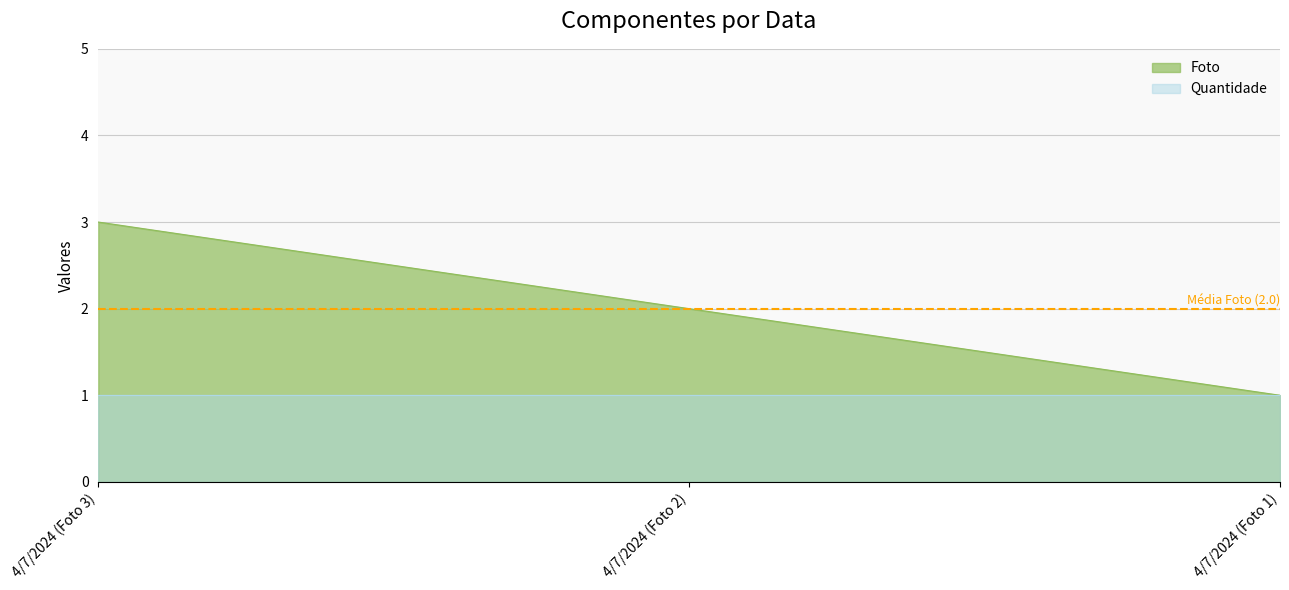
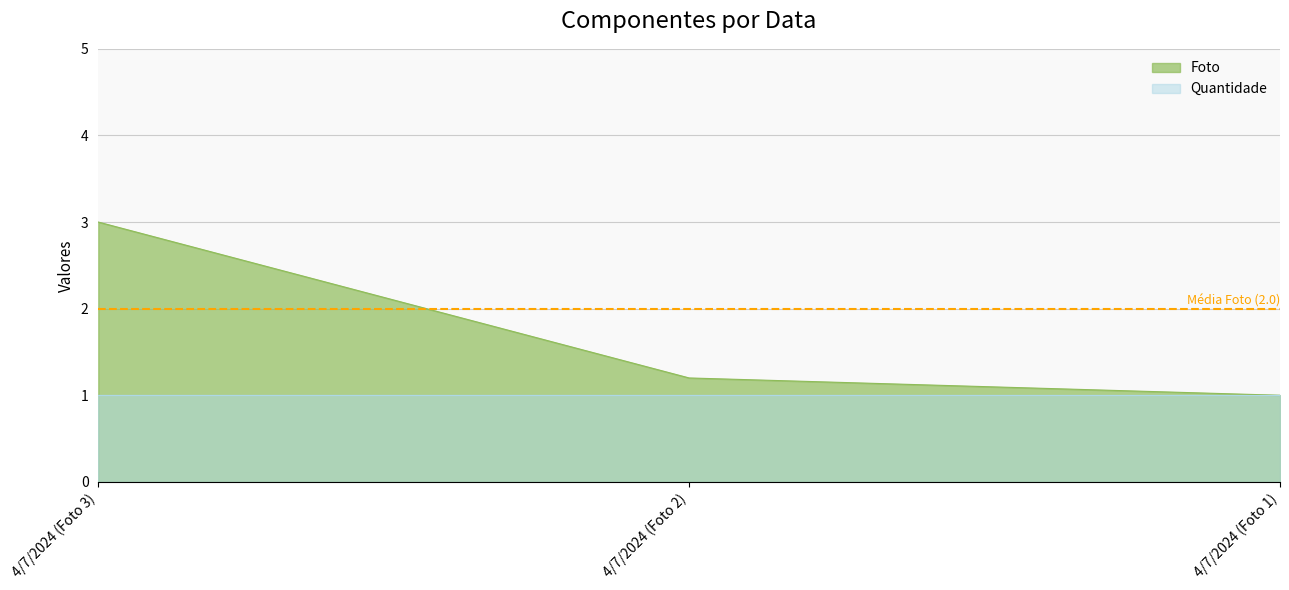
  {
    "Foto": {
      "4/7/2024 (Foto 3)": 3.0,
-     "4/7/2024 (Foto 2)": 2.0
+     "4/7/2024 (Foto 2)": 1.2
    },
    "Quantidade": {
      "4/7/2024 (Foto 3)": 1.0,
      "4/7/2024 (Foto 2)": 1.0
    }
  }
